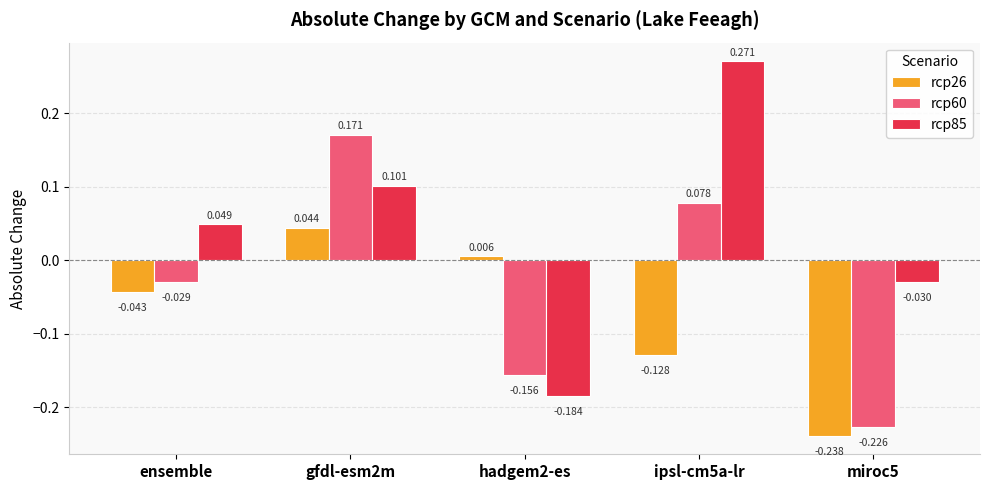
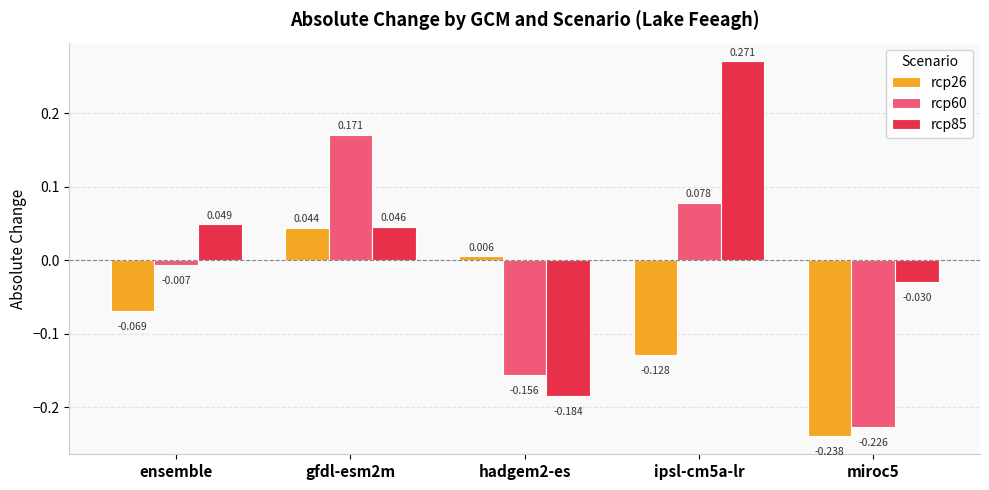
  {
    "rcp26": {
-     "ensemble": -0.043,
+     "ensemble": -0.069,
      "gfdl-esm2m": 0.044,
      "hadgem2-es": 0.006,
      "ipsl-cm5a-lr": -0.128,
      "miroc5": -0.238
    },
    "rcp60": {
-     "ensemble": -0.029,
+     "ensemble": -0.007,
      "gfdl-esm2m": 0.171,
      "hadgem2-es": -0.156,
      "ipsl-cm5a-lr": 0.078,
      "miroc5": -0.226
    },
    "rcp85": {
      "ensemble": 0.049,
-     "gfdl-esm2m": 0.101,
+     "gfdl-esm2m": 0.046,
      "hadgem2-es": -0.184,
      "ipsl-cm5a-lr": 0.271,
      "miroc5": -0.030
    }
  }
